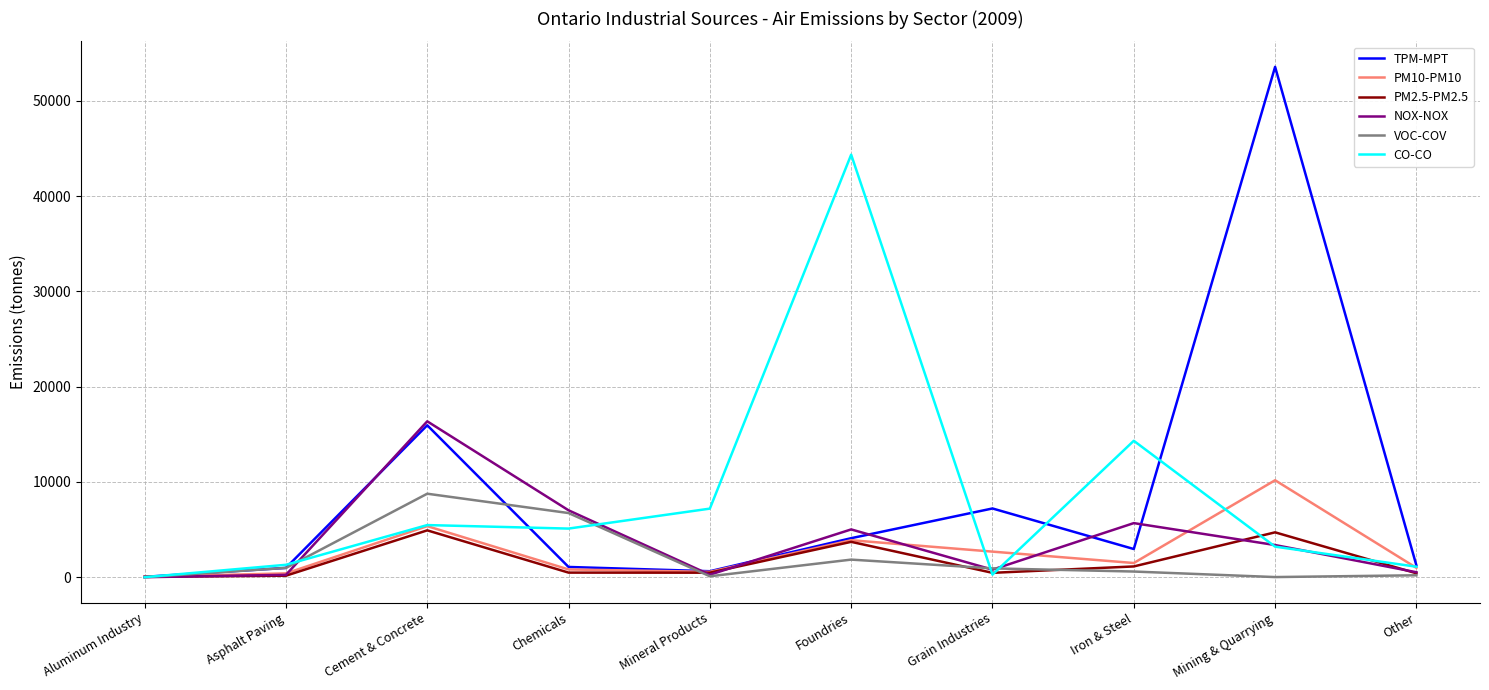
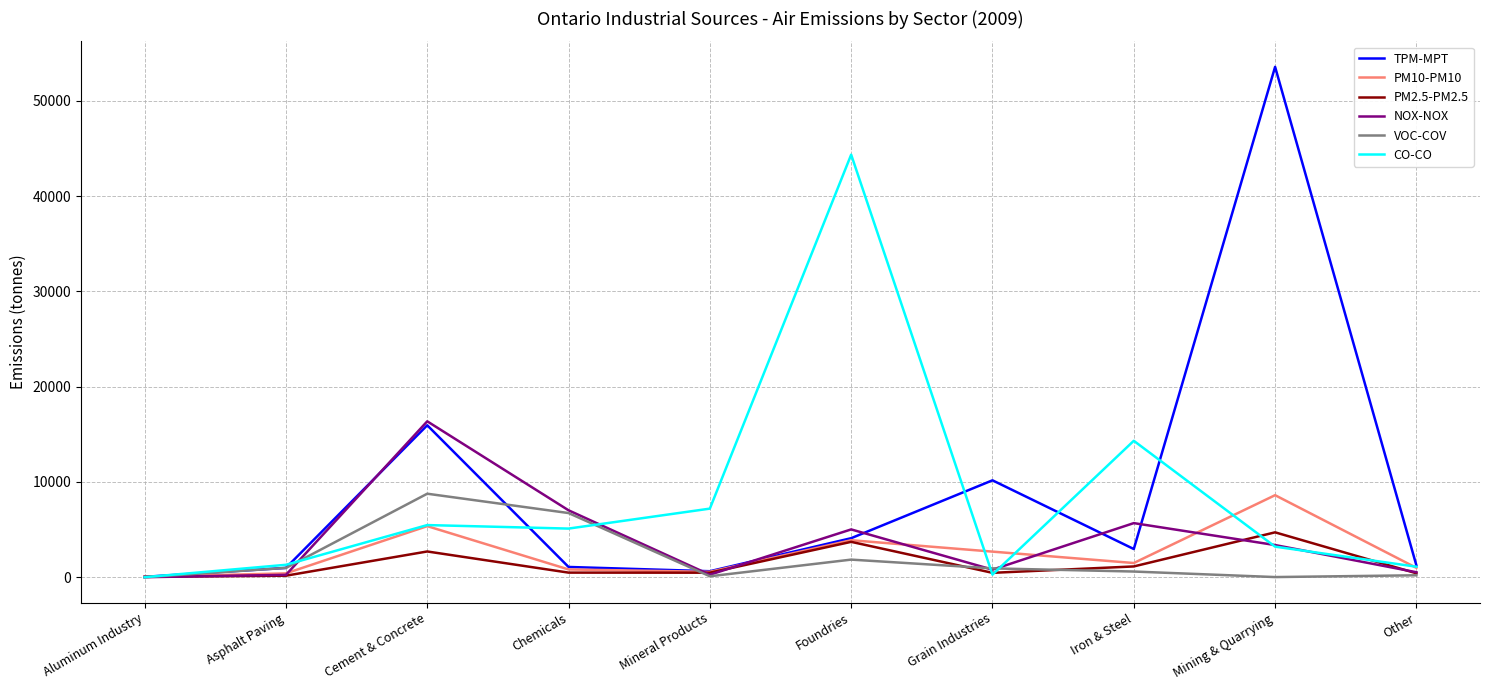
  {
    "TPM-MPT": {
      "Cement & Concrete": 16000,
-     "Grain Industries": 7000,
+     "Grain Industries": 10000,
      "Iron & Steel": 3000,
      "Mining & Quarrying": 54000
    },
    "PM10-PM10": {
      "Grain Industries": 3000,
      "Iron & Steel": 1000,
-     "Mining & Quarrying": 10000
+     "Mining & Quarrying": 9000
    },
    "PM2.5-PM2.5": {
-     "Cement & Concrete": 5000,
+     "Cement & Concrete": 3000,
      "Chemicals": 0,
      "Iron & Steel": 1000,
      "Mining & Quarrying": 5000
    },
    "NOX-NOX": {
      "Cement & Concrete": 16000,
      "Chemicals": 7000,
      "Foundries": 5000,
      "Iron & Steel": 6000
    },
    "VOC-COV": {
      "Cement & Concrete": 9000,
      "Chemicals": 7000,
      "Foundries": 2000,
      "Iron & Steel": 1000,
      "Mining & Quarrying": 0
    },
    "CO-CO": {
      "Asphalt Paving": 1000,
      "Chemicals": 5000,
      "Mineral Products": 7000,
      "Foundries": 44000,
      "Iron & Steel": 14000
    }
  }
